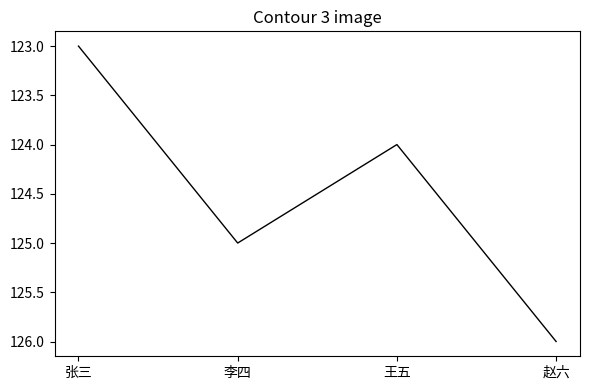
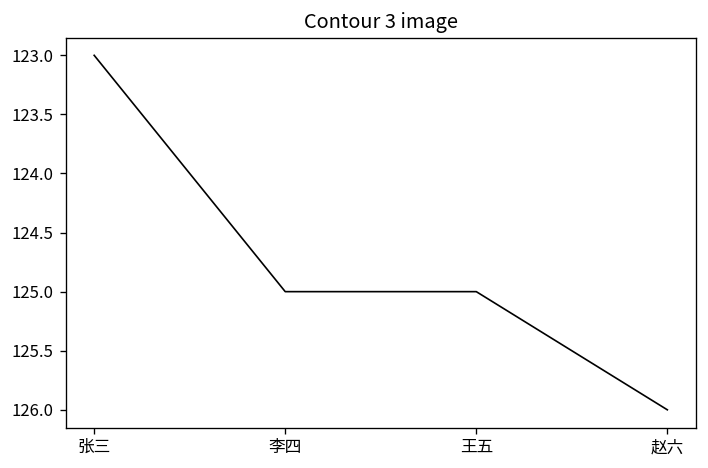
  {
    "张三": 123,
    "李四": 125,
-   "王五": 124,
+   "王五": 125,
    "赵六": 126
  }
